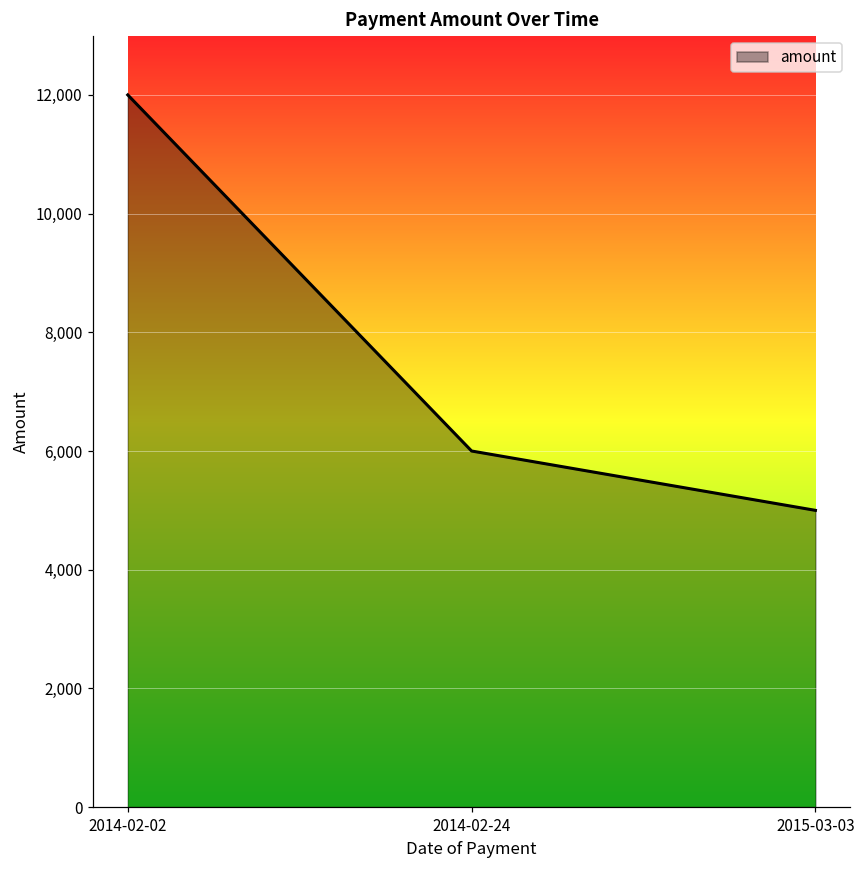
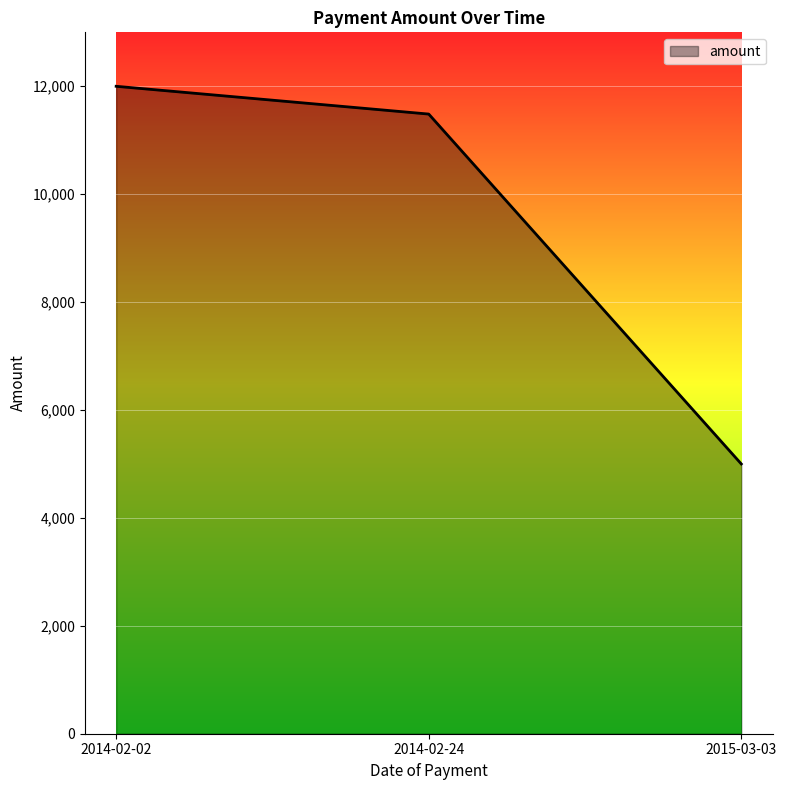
  {
    "2014-02-02": "12,000",
-   "2014-02-24": "6,000",
+   "2014-02-24": "11,500",
    "2015-03-03": "5,000"
  }
